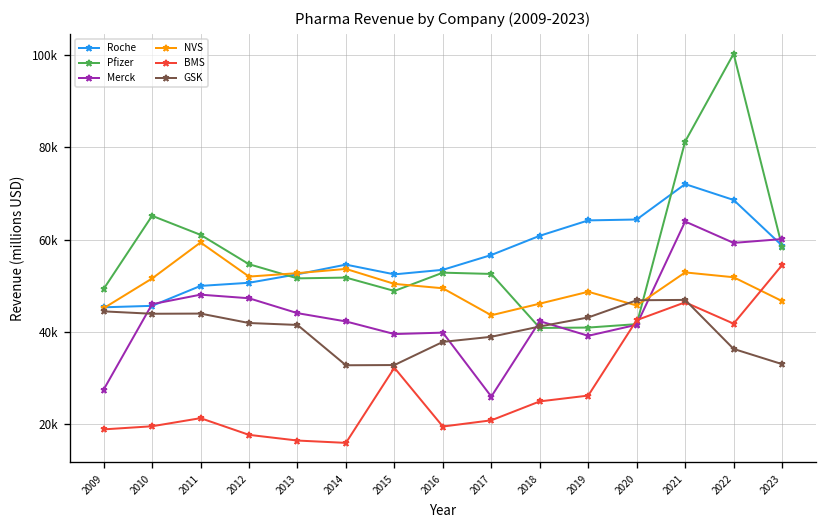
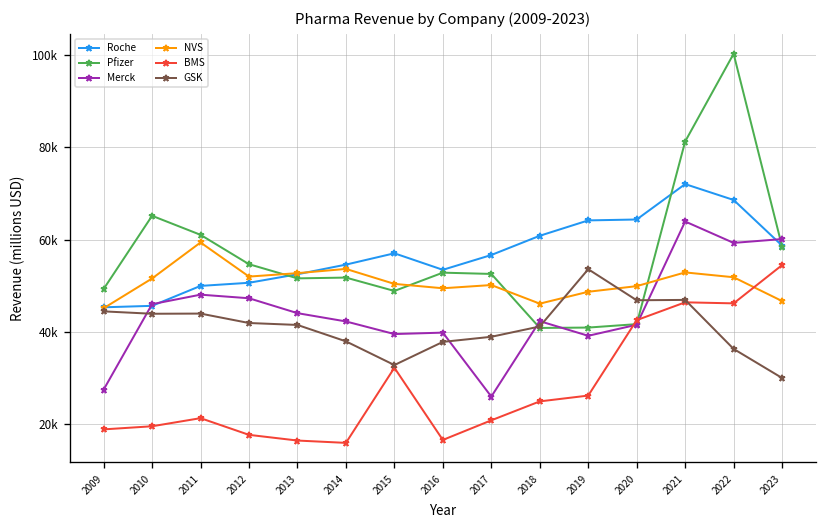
  {
    "Roche": {
      "2011": 50000,
      "2012": 51000,
      "2014": 55000,
-     "2015": 52000,
+     "2015": 57000,
      "2017": 57000,
      "2018": 61000,
      "2019": 64000,
      "2020": 64000,
      "2021": 72000,
      "2022": 69000
    },
    "Pfizer": {
      "2009": 49000,
      "2010": 65000,
      "2011": 61000,
      "2012": 55000,
      "2013": 52000,
      "2014": 52000,
      "2015": 49000,
      "2017": 53000,
      "2019": 41000,
      "2021": 81000,
      "2022": 100000
    },
    "Merck": {
      "2009": 27000,
      "2011": 48000,
      "2012": 47000,
      "2013": 44000,
      "2014": 42000,
      "2015": 39000,
      "2016": 40000,
      "2017": 26000,
      "2018": 42000,
      "2019": 39000,
      "2021": 64000,
      "2022": 59000,
      "2023": 60000
    },
    "NVS": {
      "2010": 52000,
      "2011": 59000,
      "2012": 52000,
      "2014": 54000,
      "2015": 50000,
      "2016": 49000,
-     "2017": 44000,
+     "2017": 50000,
      "2018": 46000,
      "2019": 49000,
-     "2020": 46000,
+     "2020": 50000,
      "2021": 53000,
      "2022": 52000,
      "2023": 47000
    },
    "BMS": {
      "2009": 19000,
      "2010": 19000,
      "2011": 21000,
      "2012": 18000,
      "2013": 16000,
      "2014": 16000,
-     "2016": 19000,
+     "2016": 17000,
      "2017": 21000,
      "2018": 25000,
      "2019": 26000,
      "2020": 43000,
-     "2022": 42000,
+     "2022": 46000,
      "2023": 54000
    },
    "GSK": {
      "2009": 44000,
      "2010": 44000,
      "2011": 44000,
      "2012": 42000,
      "2013": 41000,
-     "2014": 33000,
+     "2014": 38000,
      "2016": 38000,
      "2017": 39000,
-     "2019": 43000,
+     "2019": 54000,
      "2020": 47000,
      "2022": 36000,
-     "2023": 33000
+     "2023": 30000
    }
  }
